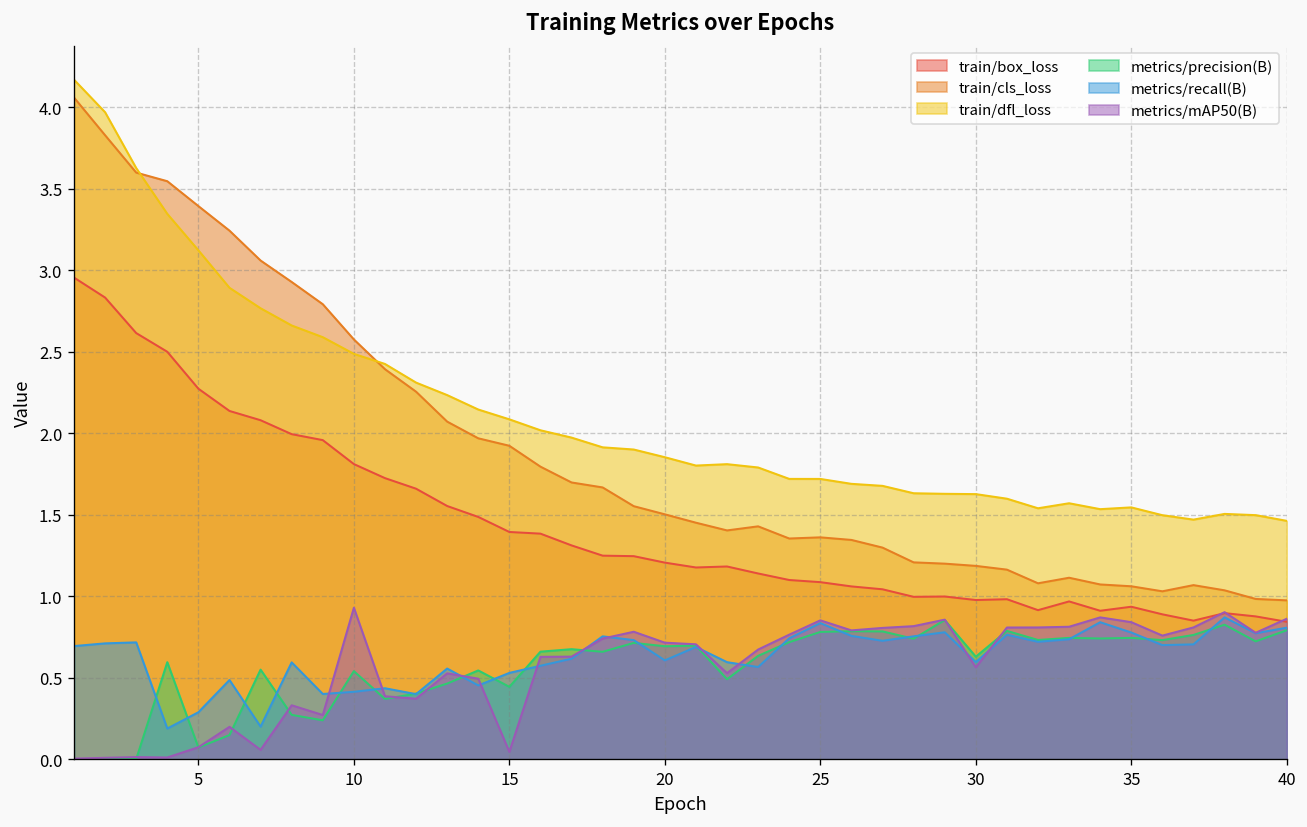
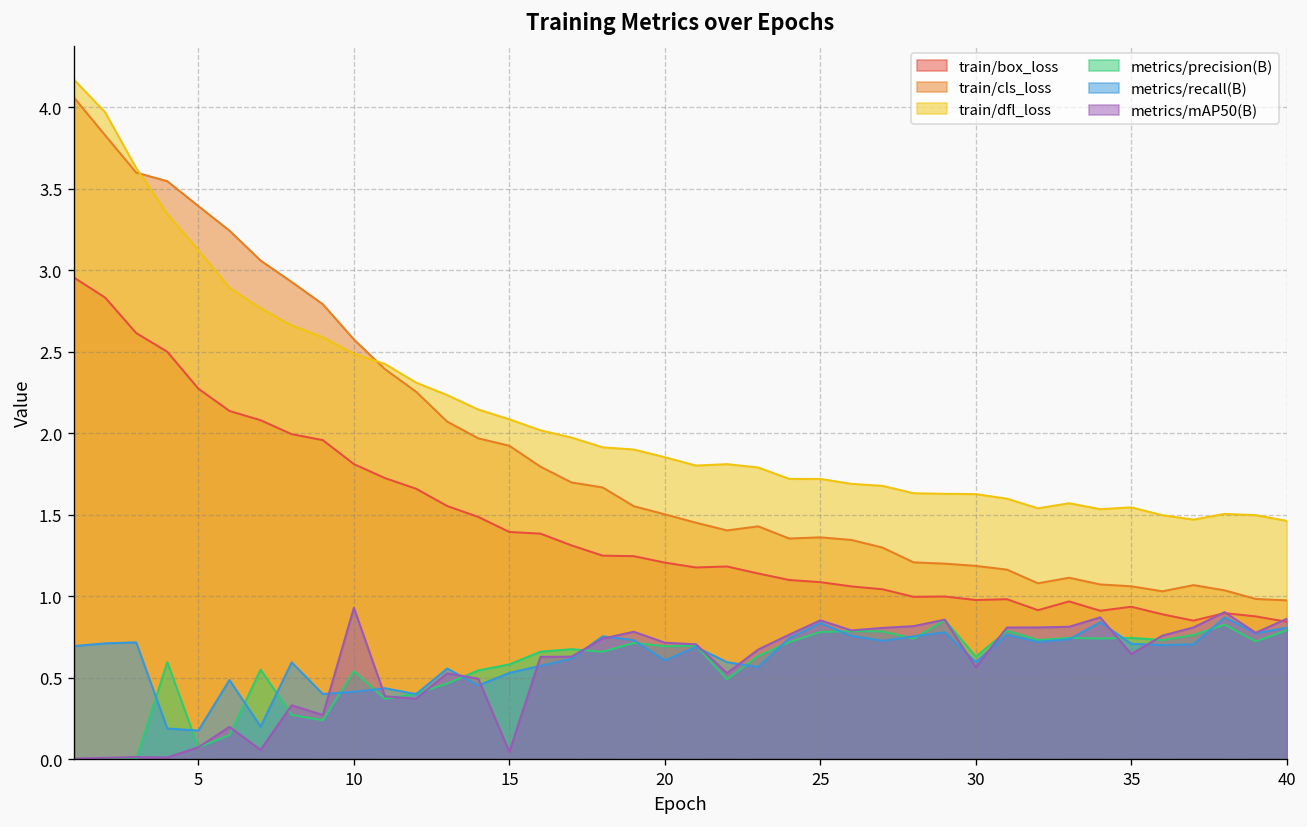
  {
    "metrics/precision(B)": {
      "10": 0.54,
-     "15": 0.45,
+     "15": 0.58,
      "20": 0.69,
      "25": 0.78,
      "30": 0.63,
      "35": 0.75
    },
    "metrics/recall(B)": {
-     "5": 0.29,
+     "5": 0.18,
      "10": 0.41,
      "15": 0.53,
      "20": 0.61,
      "30": 0.60,
-     "35": 0.78
+     "35": 0.71
    },
    "metrics/mAP50(B)": {
      "10": 0.93,
      "15": 0.05,
      "20": 0.72,
      "30": 0.57,
-     "35": 0.84,
+     "35": 0.65,
      "40": 0.86
    }
  }
